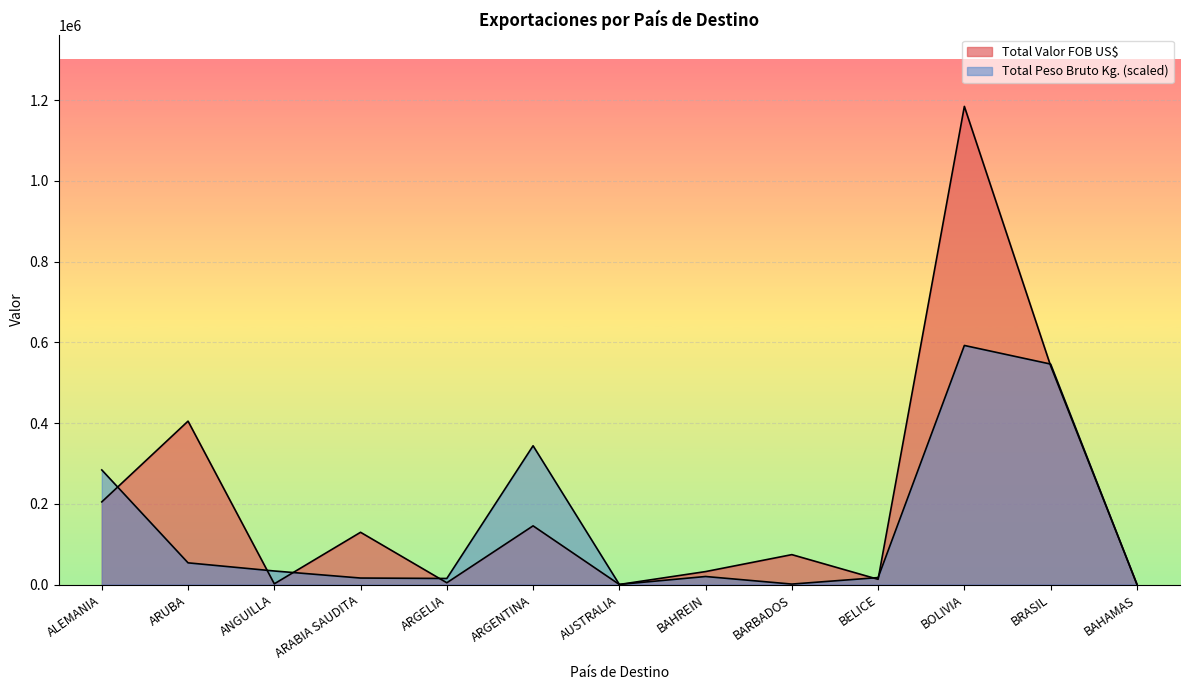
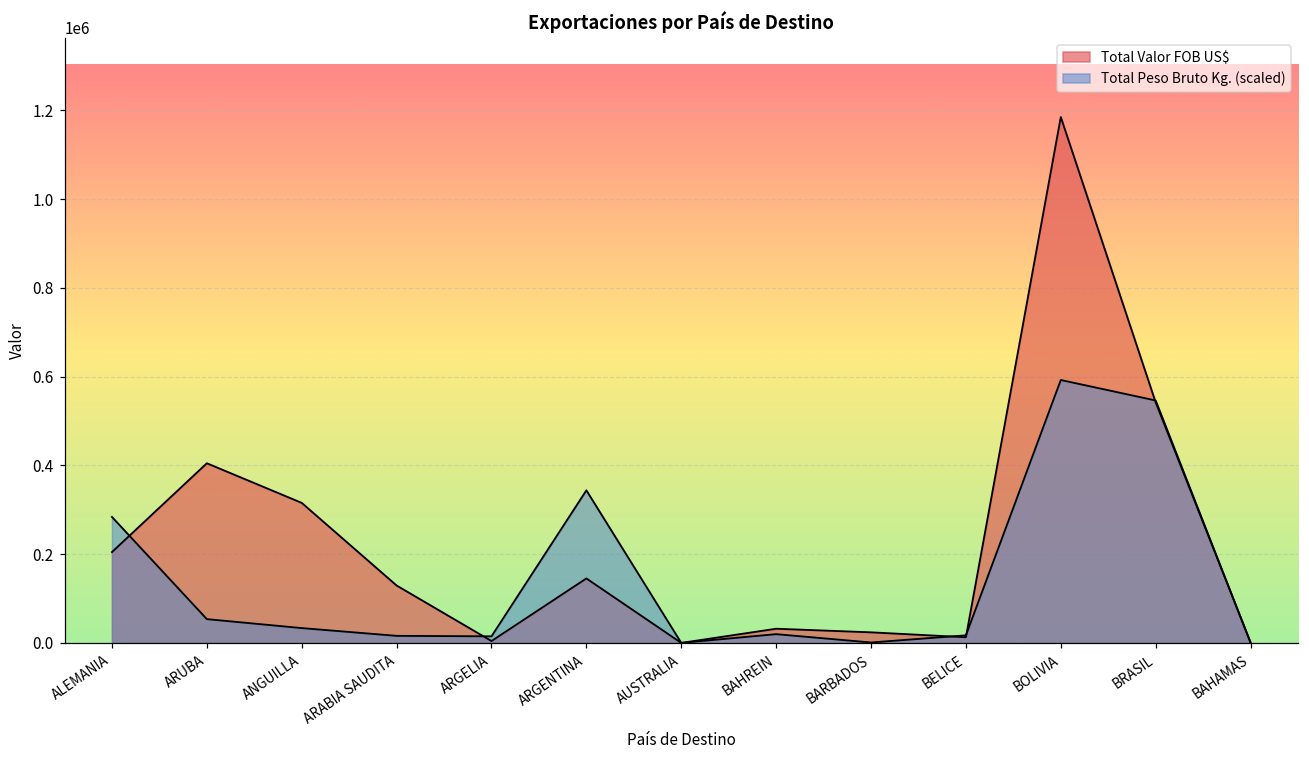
  {
    "Total Valor FOB US$": {
      "ALEMANIA": 200000,
      "ARUBA": 400000,
-     "ANGUILLA": 0,
+     "ANGUILLA": 320000,
      "ARABIA SAUDITA": 130000,
      "ARGELIA": 0,
      "ARGENTINA": 150000,
      "BAHREIN": 30000,
-     "BARBADOS": 70000,
+     "BARBADOS": 20000,
      "BOLIVIA": 1180000
    },
    "Total Peso Bruto Kg. (scaled)": {
      "ALEMANIA": 280000,
      "ARUBA": 50000,
      "ANGUILLA": 30000,
      "ARABIA SAUDITA": 20000,
      "ARGELIA": 10000,
      "ARGENTINA": 340000,
      "BAHREIN": 20000,
      "BARBADOS": 0,
      "BOLIVIA": 590000
    }
  }
